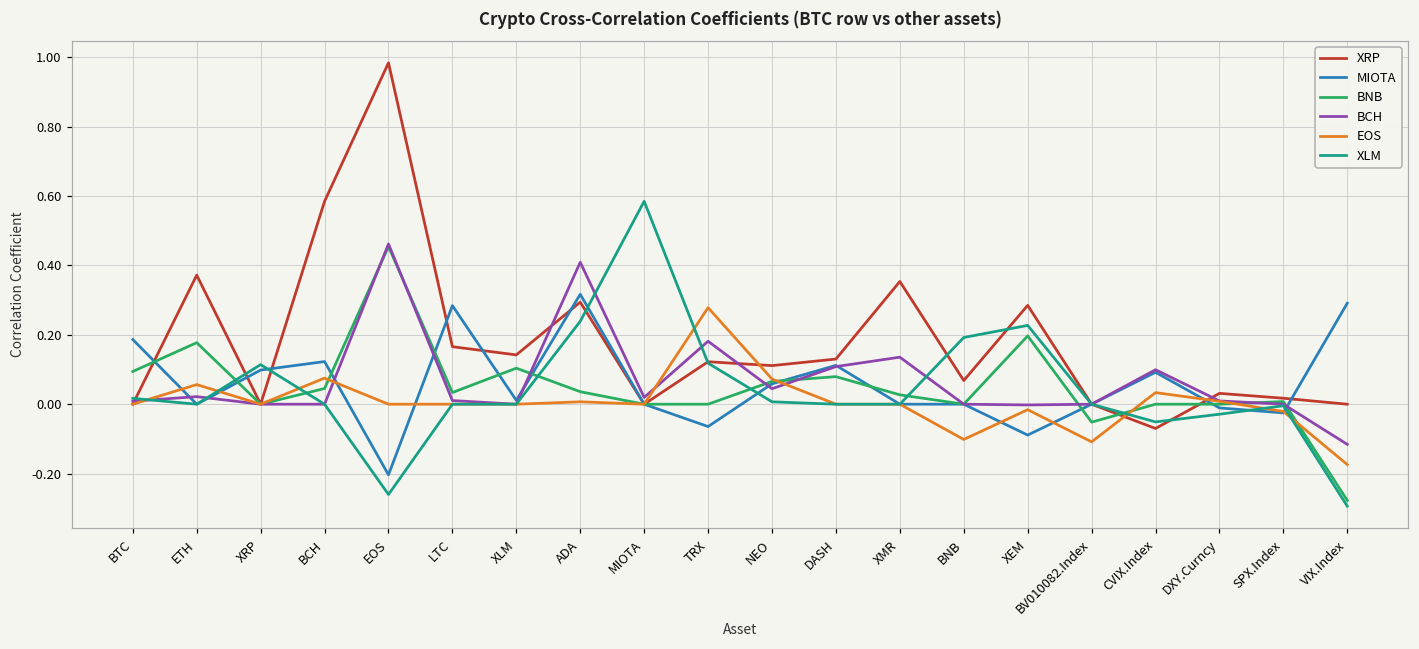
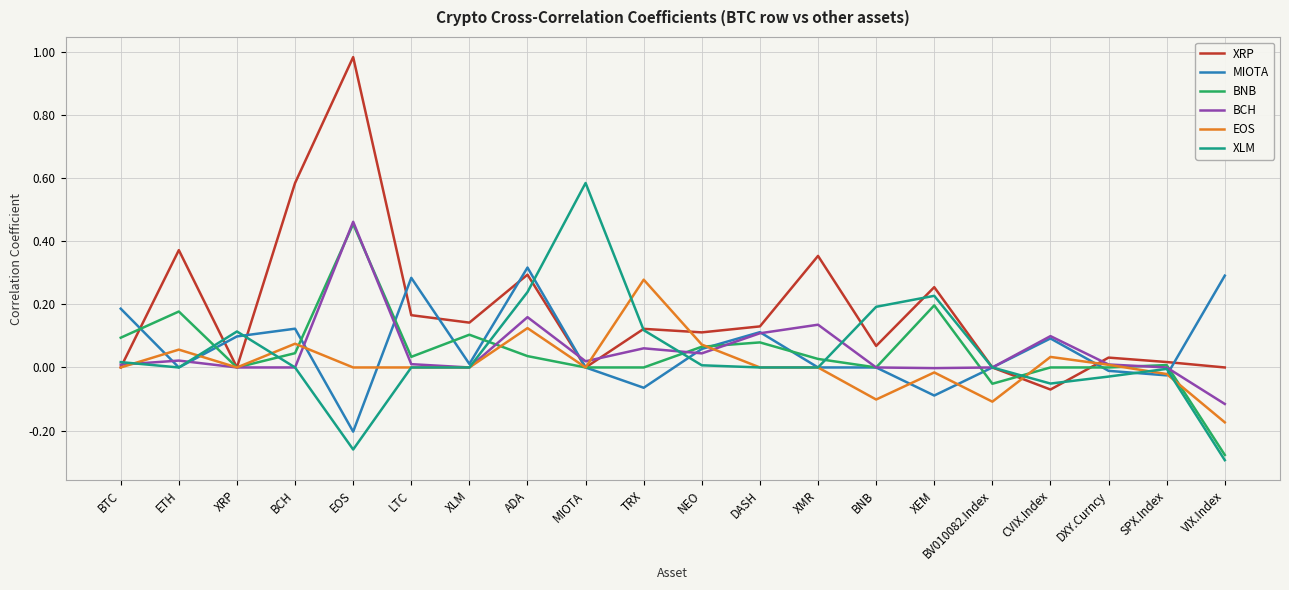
  {
    "XRP": {
      "ETH": 0.37,
      "BCH": 0.58,
      "EOS": 0.98,
      "LTC": 0.17,
      "XLM": 0.14,
      "ADA": 0.29,
      "NEO": 0.11,
      "DASH": 0.13,
      "XMR": 0.35,
      "BNB": 0.07,
-     "XEM": 0.28,
+     "XEM": 0.25,
      "CVIX.Index": -0.07,
      "DXY.Curncy": 0.03,
      "SPX.Index": 0.02,
      "VIX.Index": 0.00
    },
    "MIOTA": {
      "BTC": 0.19,
      "XRP": 0.10,
      "BCH": 0.12,
      "EOS": -0.20,
      "LTC": 0.28,
      "XLM": 0.01,
      "ADA": 0.32,
      "TRX": -0.06,
      "XEM": -0.09,
      "DXY.Curncy": -0.01,
      "VIX.Index": 0.29
    },
    "BCH": {
      "BTC": 0.01,
      "ETH": 0.02,
      "LTC": 0.01,
-     "ADA": 0.41,
+     "ADA": 0.16,
      "MIOTA": 0.02,
-     "TRX": 0.18,
+     "TRX": 0.06,
      "NEO": 0.04,
      "XMR": 0.14,
      "XEM": 0.00,
      "VIX.Index": -0.12
    },
    "EOS": {
      "ETH": 0.06,
      "BCH": 0.08,
      "EOS": 0.00,
-     "ADA": 0.01,
+     "ADA": 0.12,
      "TRX": 0.28,
      "BNB": -0.10,
      "XEM": -0.02,
      "BV010082.Index": -0.11,
      "CVIX.Index": 0.03,
      "VIX.Index": -0.17
    }
  }
